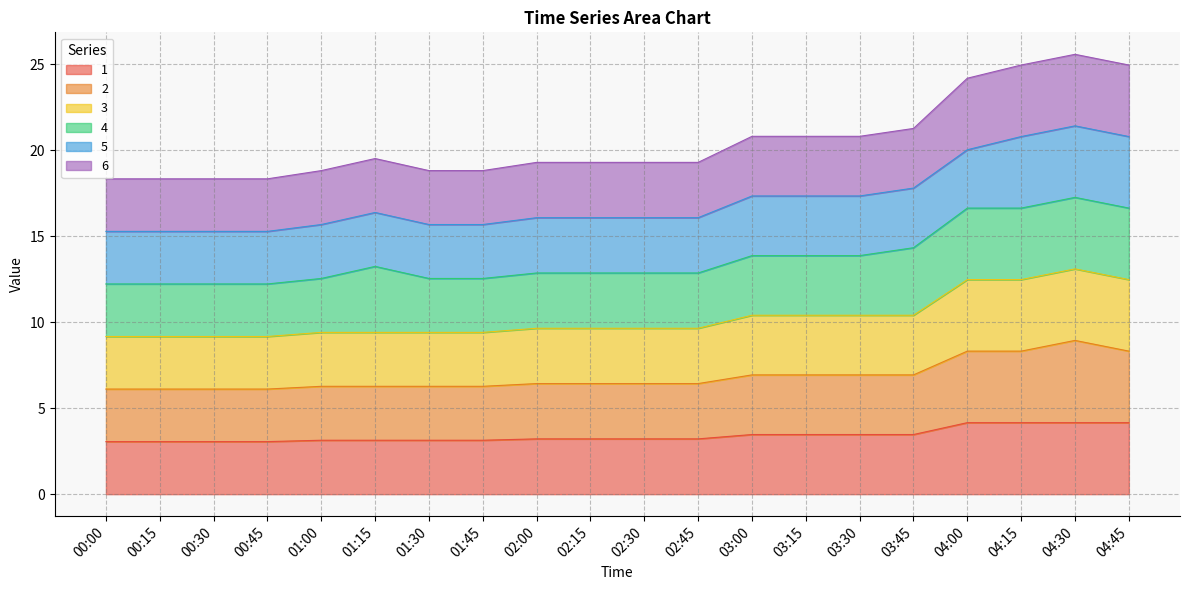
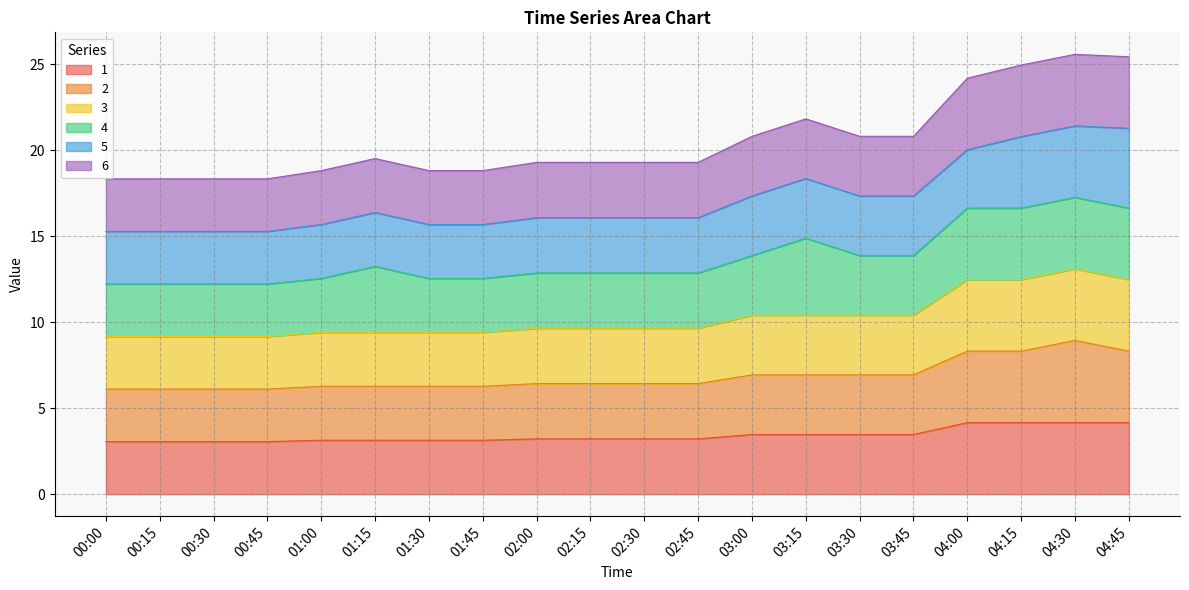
  {
    "3": {
      "00:00": 3.1,
      "00:15": 3.1,
      "00:30": 3.1,
      "00:45": 3.1,
      "01:00": 3.1,
      "01:15": 3.1,
      "01:30": 3.1,
      "01:45": 3.1,
      "02:00": 3.2,
      "02:15": 3.2,
      "02:30": 3.2,
      "02:45": 3.2,
      "03:00": 3.5,
      "03:15": 3.5,
      "03:30": 3.5,
      "03:45": 3.5,
      "04:00": 4.2,
      "04:15": 4.2,
      "04:30": 4.2,
      "04:45": 4.2
    },
    "4": {
      "00:00": 3.1,
      "00:15": 3.1,
      "00:30": 3.1,
      "00:45": 3.1,
      "01:00": 3.1,
      "01:15": 3.8,
      "01:30": 3.1,
      "01:45": 3.1,
      "02:00": 3.2,
      "02:15": 3.2,
      "02:30": 3.2,
      "02:45": 3.2,
      "03:00": 3.5,
-     "03:15": 3.5,
+     "03:15": 4.5,
      "03:30": 3.5,
-     "03:45": 3.9,
+     "03:45": 3.5,
      "04:00": 4.2,
      "04:15": 4.2,
      "04:30": 4.2,
      "04:45": 4.2
    },
    "5": {
      "00:00": 3.1,
      "00:15": 3.1,
      "00:30": 3.1,
      "00:45": 3.1,
      "01:00": 3.1,
      "01:15": 3.1,
      "01:30": 3.1,
      "01:45": 3.1,
      "02:00": 3.2,
      "02:15": 3.2,
      "02:30": 3.2,
      "02:45": 3.2,
      "03:00": 3.5,
      "03:15": 3.5,
      "03:30": 3.5,
      "03:45": 3.5,
      "04:00": 3.4,
      "04:15": 4.2,
      "04:30": 4.2,
-     "04:45": 4.2
+     "04:45": 4.6
    },
    "6": {
      "00:00": 3.1,
      "00:15": 3.1,
      "00:30": 3.1,
      "00:45": 3.1,
      "01:00": 3.1,
      "01:15": 3.1,
      "01:30": 3.1,
      "01:45": 3.1,
      "02:00": 3.2,
      "02:15": 3.2,
      "02:30": 3.2,
      "02:45": 3.2,
      "03:00": 3.5,
      "03:15": 3.5,
      "03:30": 3.5,
      "03:45": 3.5,
      "04:00": 4.2,
      "04:15": 4.2,
      "04:30": 4.2,
      "04:45": 4.2
    }
  }
